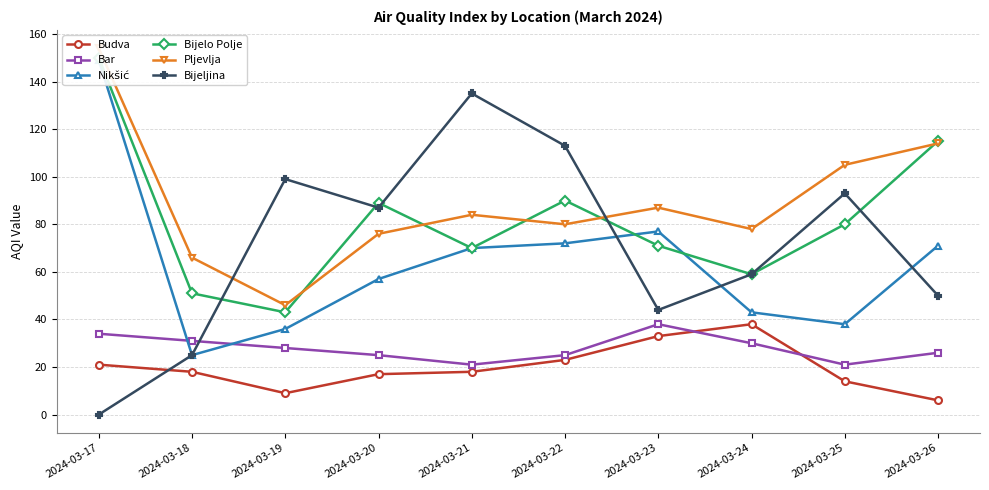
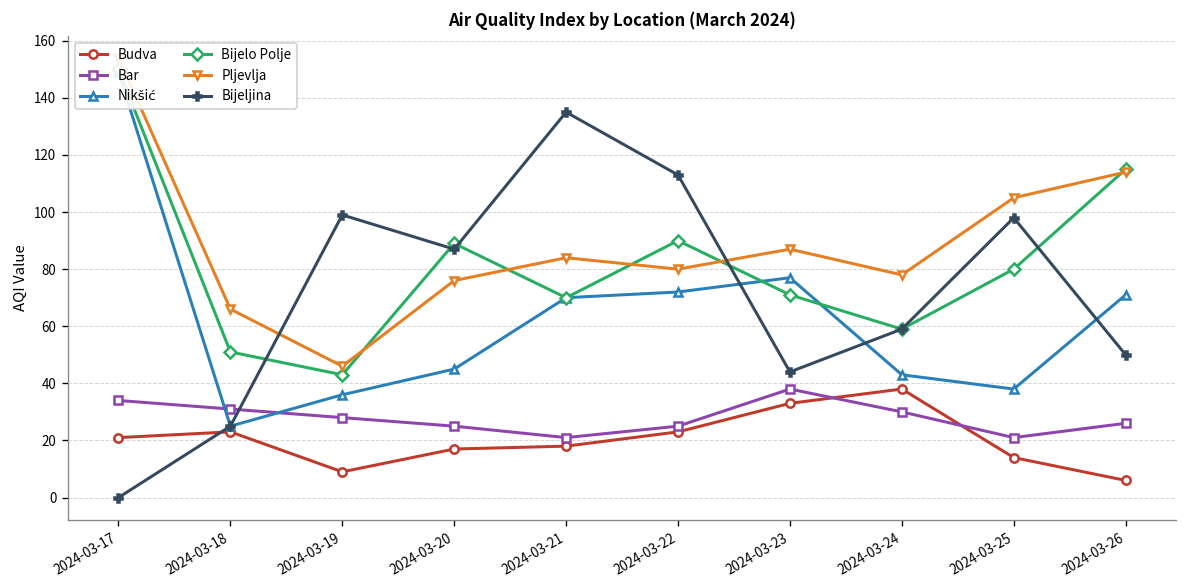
  {
    "Budva": {
      "2024-03-17": 21,
-     "2024-03-18": 18,
+     "2024-03-18": 23,
      "2024-03-19": 9,
      "2024-03-20": 17,
      "2024-03-21": 18,
      "2024-03-22": 23,
      "2024-03-23": 33,
      "2024-03-24": 38,
      "2024-03-25": 14,
      "2024-03-26": 6
    },
    "Bar": {
      "2024-03-17": 34,
      "2024-03-18": 31,
      "2024-03-19": 28,
      "2024-03-20": 25,
      "2024-03-21": 21,
      "2024-03-22": 25,
      "2024-03-23": 38,
      "2024-03-24": 30,
      "2024-03-25": 21,
      "2024-03-26": 26
    },
    "Nikšić": {
      "2024-03-19": 36,
-     "2024-03-20": 57,
+     "2024-03-20": 45,
      "2024-03-22": 72,
      "2024-03-23": 77,
      "2024-03-24": 43,
      "2024-03-25": 38,
      "2024-03-26": 71
    },
    "Bijelo Polje": {
      "2024-03-18": 51,
      "2024-03-19": 43,
      "2024-03-20": 89,
      "2024-03-22": 90,
      "2024-03-23": 71,
      "2024-03-25": 80
    },
    "Pljevlja": {
      "2024-03-18": 66,
      "2024-03-19": 46,
      "2024-03-20": 76,
      "2024-03-21": 84,
      "2024-03-22": 80,
      "2024-03-23": 87,
      "2024-03-24": 78,
      "2024-03-25": 105
    },
    "Bijeljina": {
      "2024-03-17": 0,
      "2024-03-19": 99,
      "2024-03-20": 87,
      "2024-03-21": 135,
      "2024-03-22": 113,
      "2024-03-23": 44,
-     "2024-03-25": 93,
+     "2024-03-25": 98,
      "2024-03-26": 50
    }
  }
